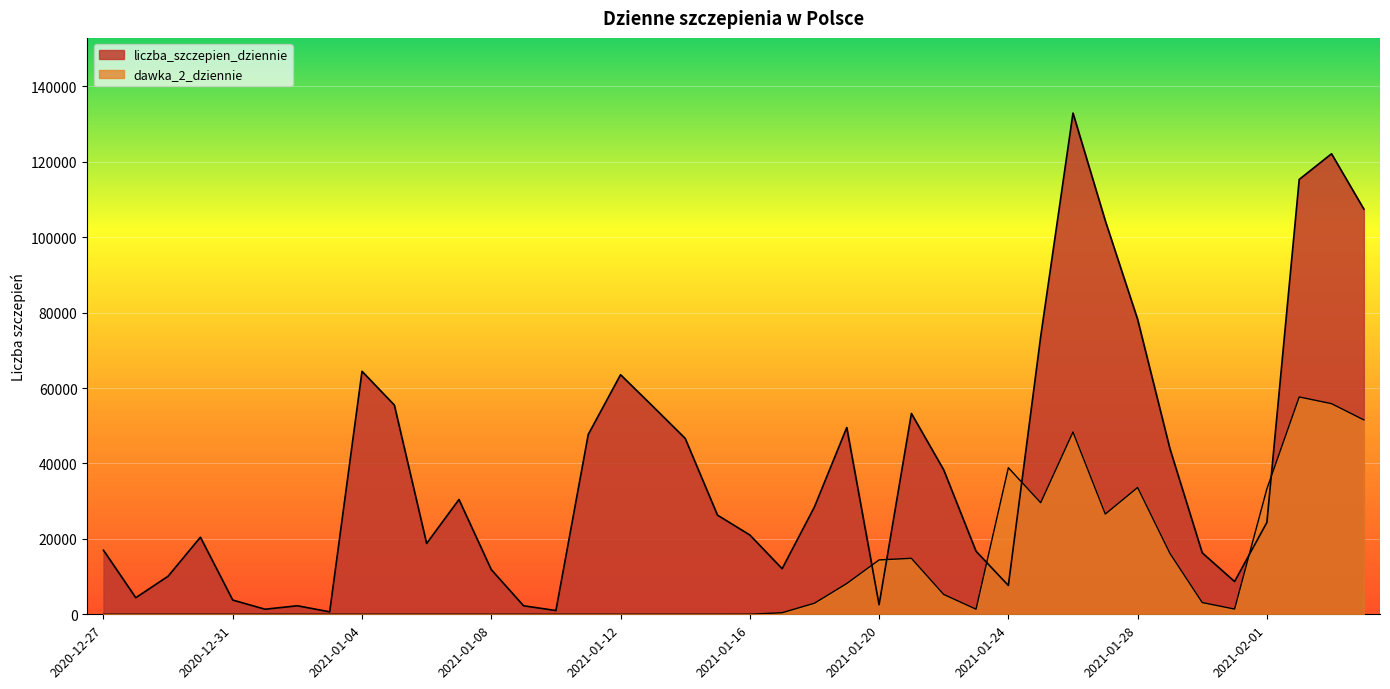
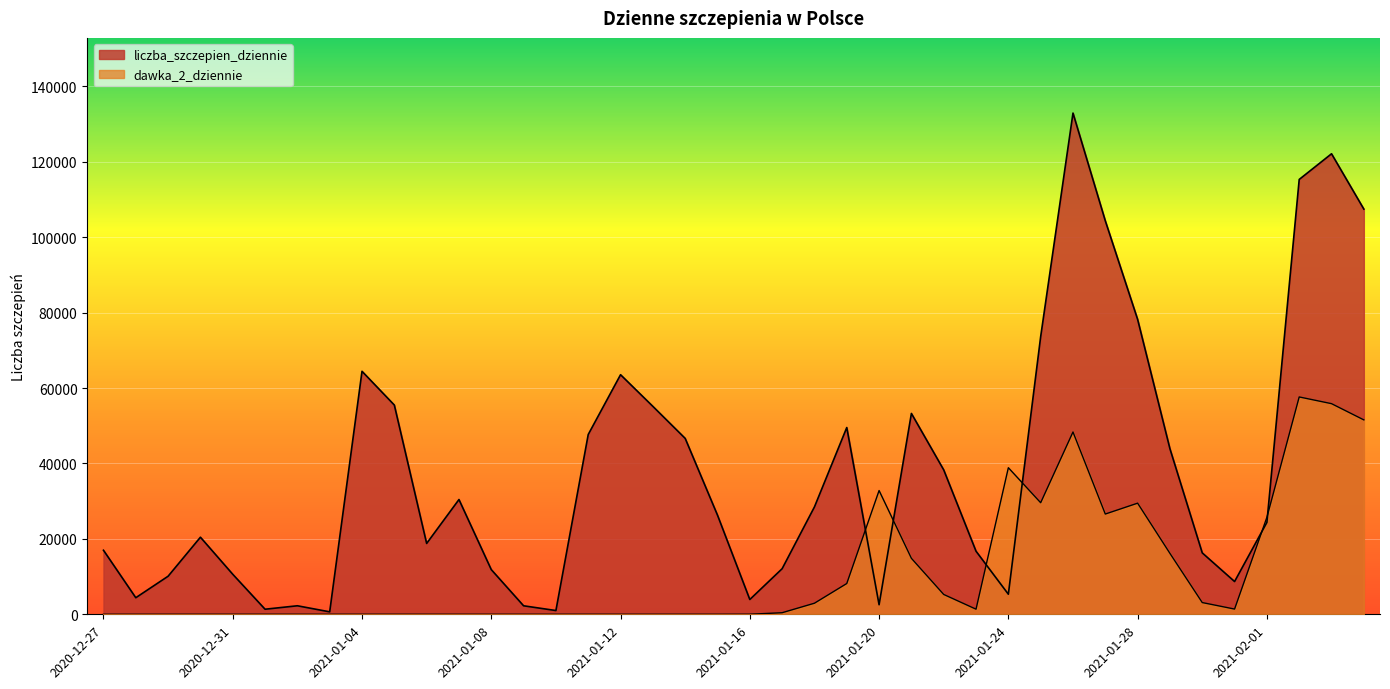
  {
    "liczba_szczepien_dziennie": {
      "2020-12-27": 17000,
-     "2020-12-31": 4000,
+     "2020-12-31": 11000,
      "2021-01-04": 64000,
      "2021-01-08": 12000,
      "2021-01-12": 64000,
-     "2021-01-16": 21000,
+     "2021-01-16": 4000,
      "2021-01-20": 3000,
-     "2021-01-24": 8000,
+     "2021-01-24": 5000,
      "2021-01-28": 78000,
      "2021-02-01": 24000
    },
    "dawka_2_dziennie": {
      "2020-12-27": 0,
      "2020-12-31": 0,
      "2021-01-04": 0,
      "2021-01-08": 0,
      "2021-01-12": 0,
      "2021-01-16": 0,
-     "2021-01-20": 14000,
+     "2021-01-20": 33000,
      "2021-01-24": 39000,
-     "2021-01-28": 34000,
-     "2021-02-01": 33000
+     "2021-01-28": 29000,
+     "2021-02-01": 26000
    }
  }
